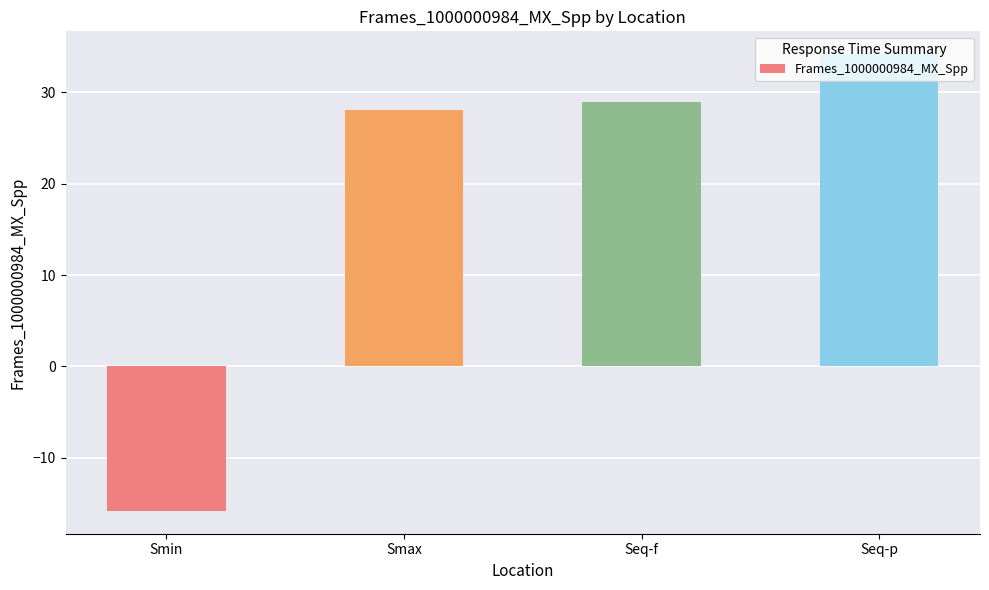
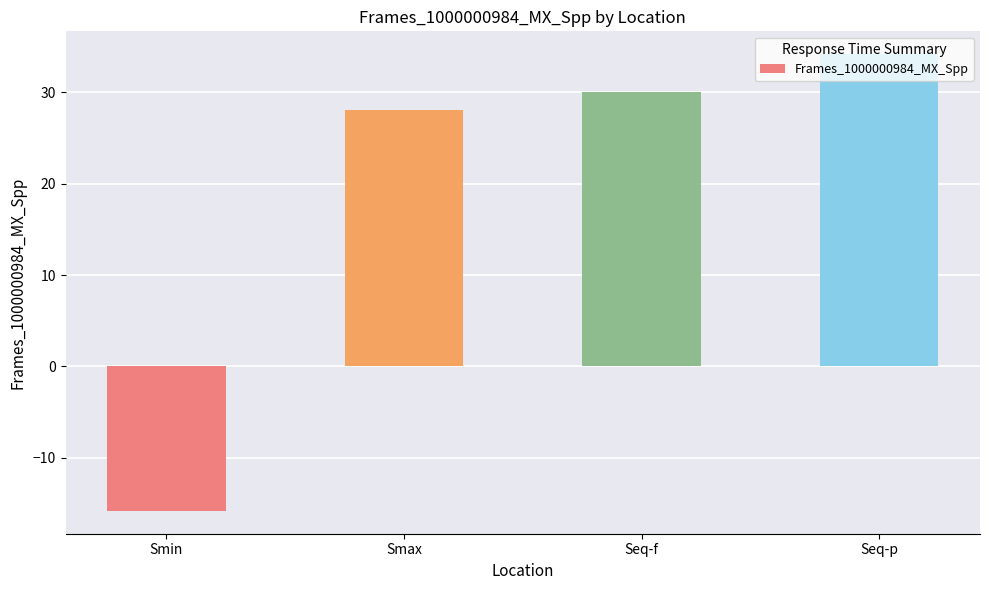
  {
    "Smin": -16,
    "Smax": 28,
-   "Seq-f": 29
+   "Seq-f": 30
  }
